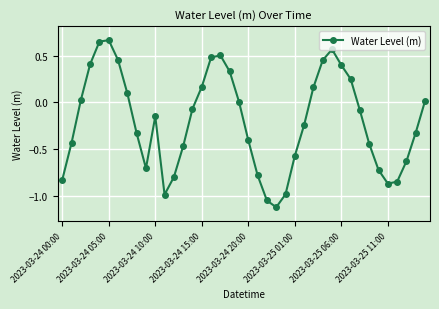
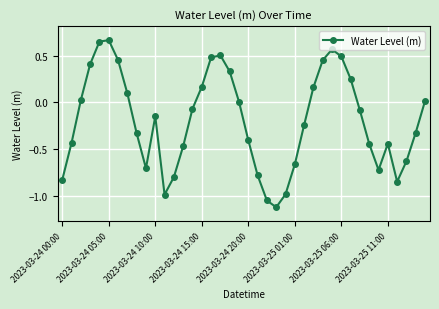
  {
    "2023-03-24 00:00": -0.8,
    "2023-03-24 05:00": 0.7,
    "2023-03-24 10:00": -0.1,
    "2023-03-24 15:00": 0.2,
    "2023-03-24 20:00": -0.4,
-   "2023-03-25 01:00": -0.6,
-   "2023-03-25 06:00": 0.4,
-   "2023-03-25 11:00": -0.9
+   "2023-03-25 01:00": -0.7,
+   "2023-03-25 06:00": 0.5,
+   "2023-03-25 11:00": -0.4
  }
